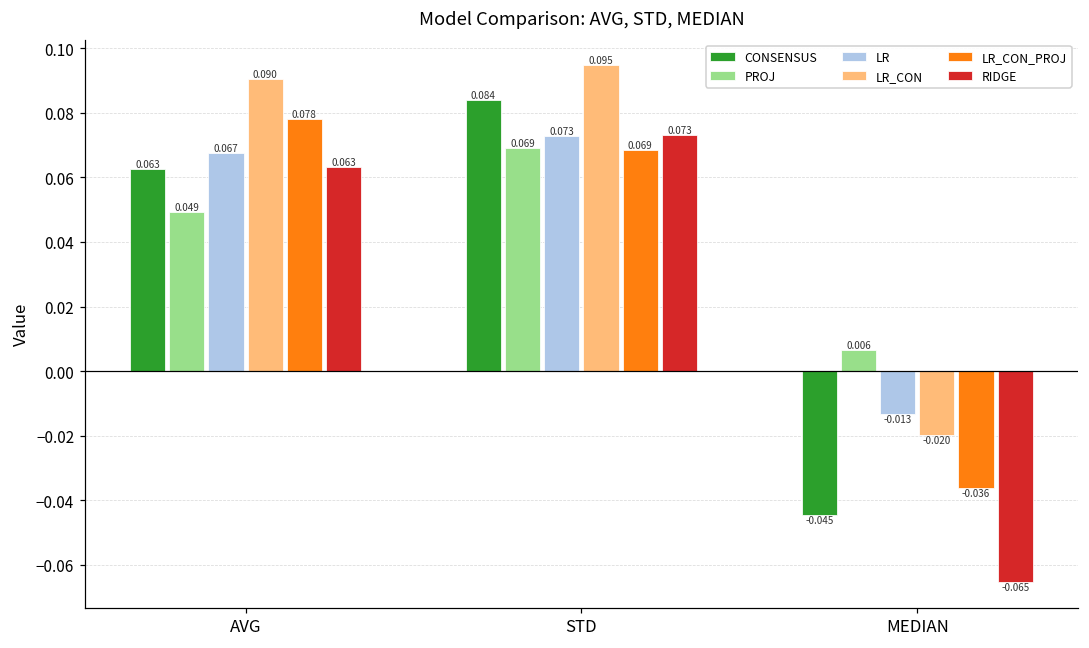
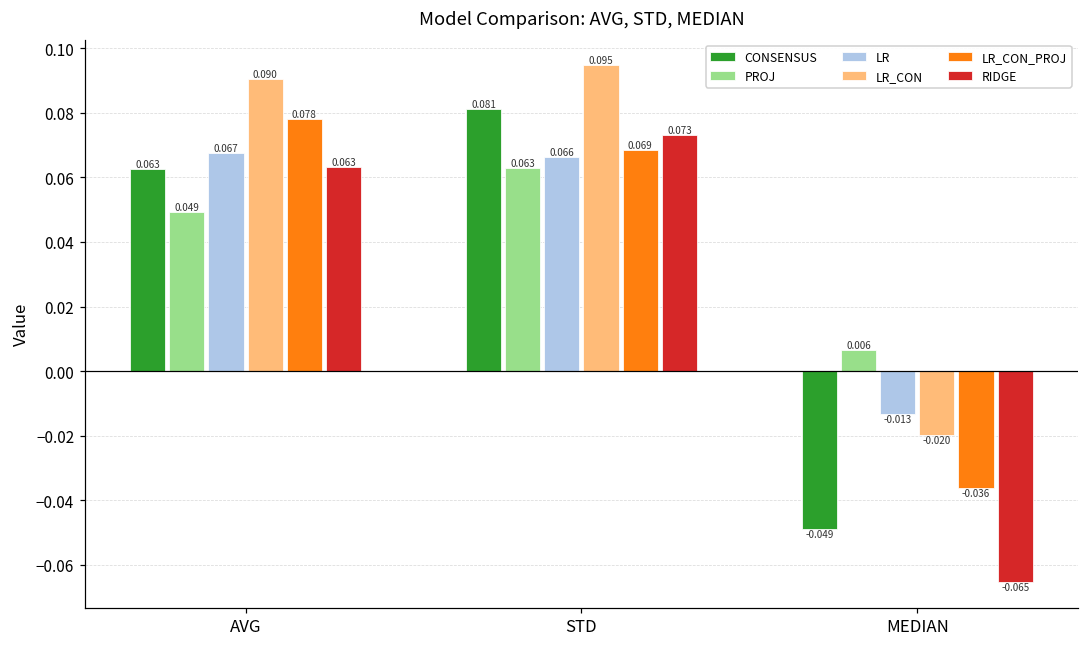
  {
    "CONSENSUS": {
      "AVG": 0.063,
-     "STD": 0.084,
-     "MEDIAN": -0.045
+     "STD": 0.081,
+     "MEDIAN": -0.049
    },
    "PROJ": {
      "AVG": 0.049,
-     "STD": 0.069,
+     "STD": 0.063,
      "MEDIAN": 0.006
    },
    "LR": {
      "AVG": 0.067,
-     "STD": 0.073,
+     "STD": 0.066,
      "MEDIAN": -0.013
    },
    "LR_CON": {
      "AVG": 0.090,
      "STD": 0.095,
      "MEDIAN": -0.020
    },
    "LR_CON_PROJ": {
      "AVG": 0.078,
      "STD": 0.069,
      "MEDIAN": -0.036
    },
    "RIDGE": {
      "AVG": 0.063,
      "STD": 0.073,
      "MEDIAN": -0.065
    }
  }
